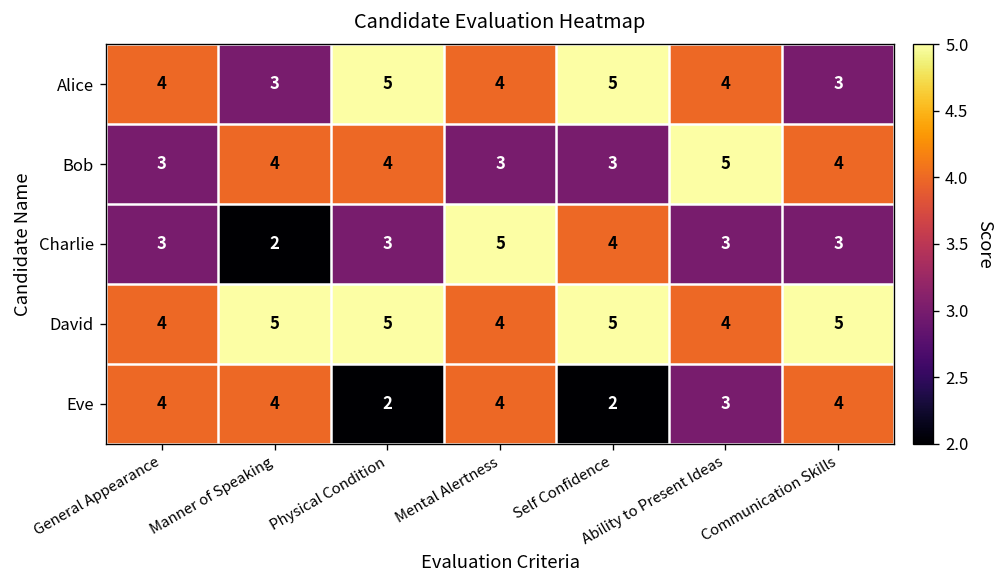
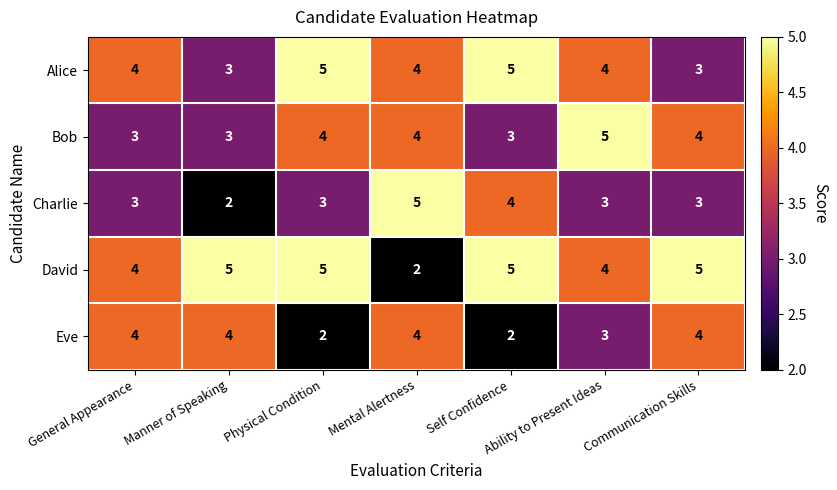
  {
    "Alice": {
      "General Appearance": 4,
      "Manner of Speaking": 3,
      "Physical Condition": 5,
      "Mental Alertness": 4,
      "Self Confidence": 5,
      "Ability to Present Ideas": 4,
      "Communication Skills": 3
    },
    "Bob": {
      "General Appearance": 3,
-     "Manner of Speaking": 4,
+     "Manner of Speaking": 3,
      "Physical Condition": 4,
-     "Mental Alertness": 3,
+     "Mental Alertness": 4,
      "Self Confidence": 3,
      "Ability to Present Ideas": 5,
      "Communication Skills": 4
    },
    "Charlie": {
      "General Appearance": 3,
      "Manner of Speaking": 2,
      "Physical Condition": 3,
      "Mental Alertness": 5,
      "Self Confidence": 4,
      "Ability to Present Ideas": 3,
      "Communication Skills": 3
    },
    "David": {
      "General Appearance": 4,
      "Manner of Speaking": 5,
      "Physical Condition": 5,
-     "Mental Alertness": 4,
+     "Mental Alertness": 2,
      "Self Confidence": 5,
      "Ability to Present Ideas": 4,
      "Communication Skills": 5
    },
    "Eve": {
      "General Appearance": 4,
      "Manner of Speaking": 4,
      "Physical Condition": 2,
      "Mental Alertness": 4,
      "Self Confidence": 2,
      "Ability to Present Ideas": 3,
      "Communication Skills": 4
    }
  }
